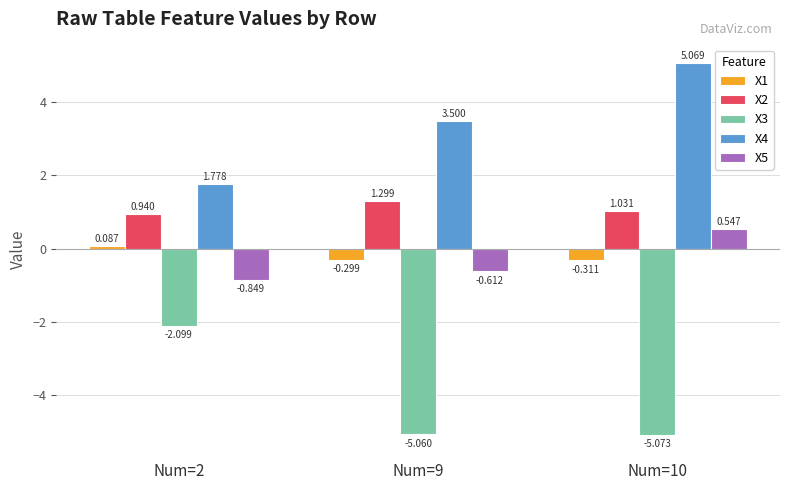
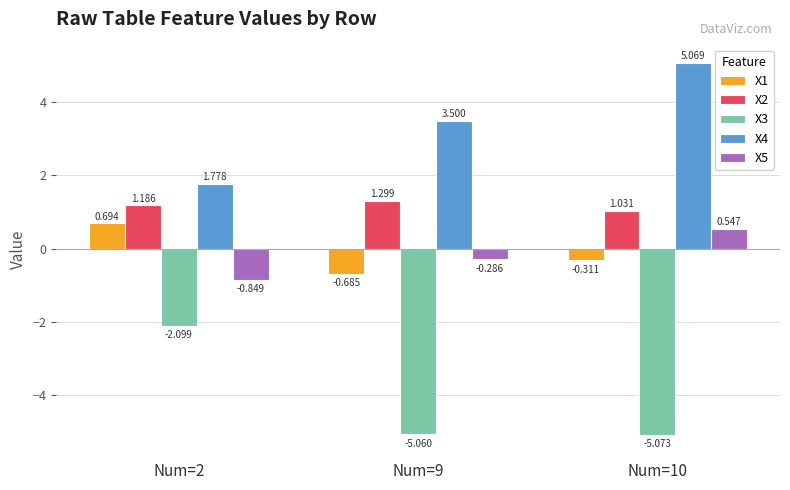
  {
    "X1": {
-     "Num=2": 0.087,
-     "Num=9": -0.299,
+     "Num=2": 0.694,
+     "Num=9": -0.685,
      "Num=10": -0.311
    },
    "X2": {
-     "Num=2": 0.940,
+     "Num=2": 1.186,
      "Num=9": 1.299,
      "Num=10": 1.031
    },
    "X3": {
      "Num=2": -2.099,
      "Num=9": -5.060,
      "Num=10": -5.073
    },
    "X4": {
      "Num=2": 1.778,
      "Num=9": 3.500,
      "Num=10": 5.069
    },
    "X5": {
      "Num=2": -0.849,
-     "Num=9": -0.612,
+     "Num=9": -0.286,
      "Num=10": 0.547
    }
  }
